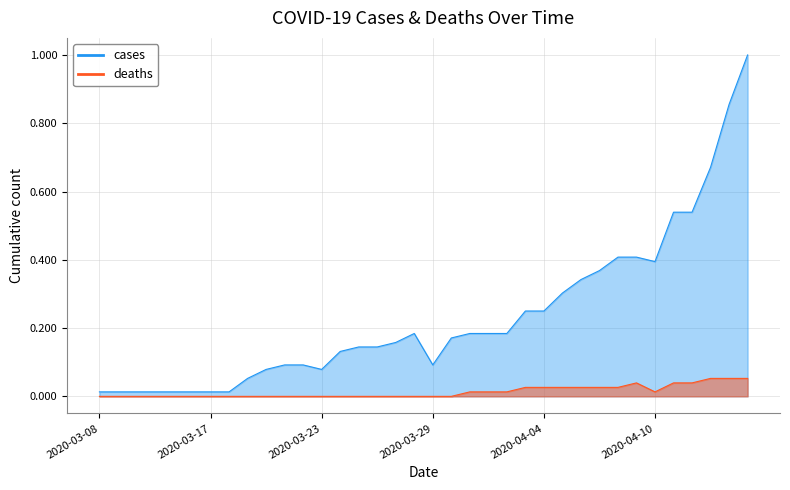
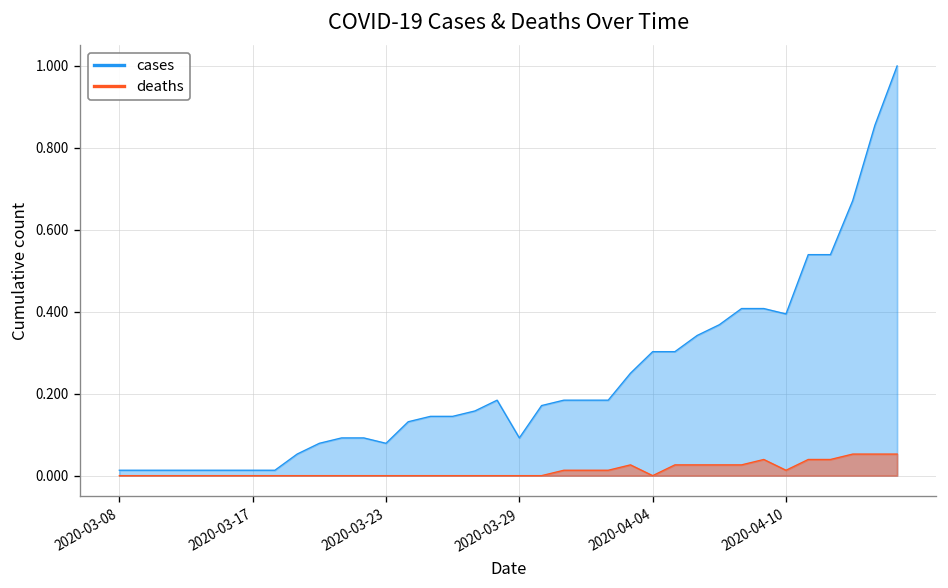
  {
    "cases": {
      "2020-03-08": 0.01,
      "2020-03-17": 0.01,
      "2020-03-23": 0.08,
      "2020-03-29": 0.09,
-     "2020-04-04": 0.25,
+     "2020-04-04": 0.30,
      "2020-04-10": 0.39
    },
    "deaths": {
      "2020-03-08": 0.00,
      "2020-03-17": 0.00,
      "2020-03-23": 0.00,
      "2020-03-29": 0.00,
-     "2020-04-04": 0.03,
+     "2020-04-04": 0.00,
      "2020-04-10": 0.01
    }
  }
